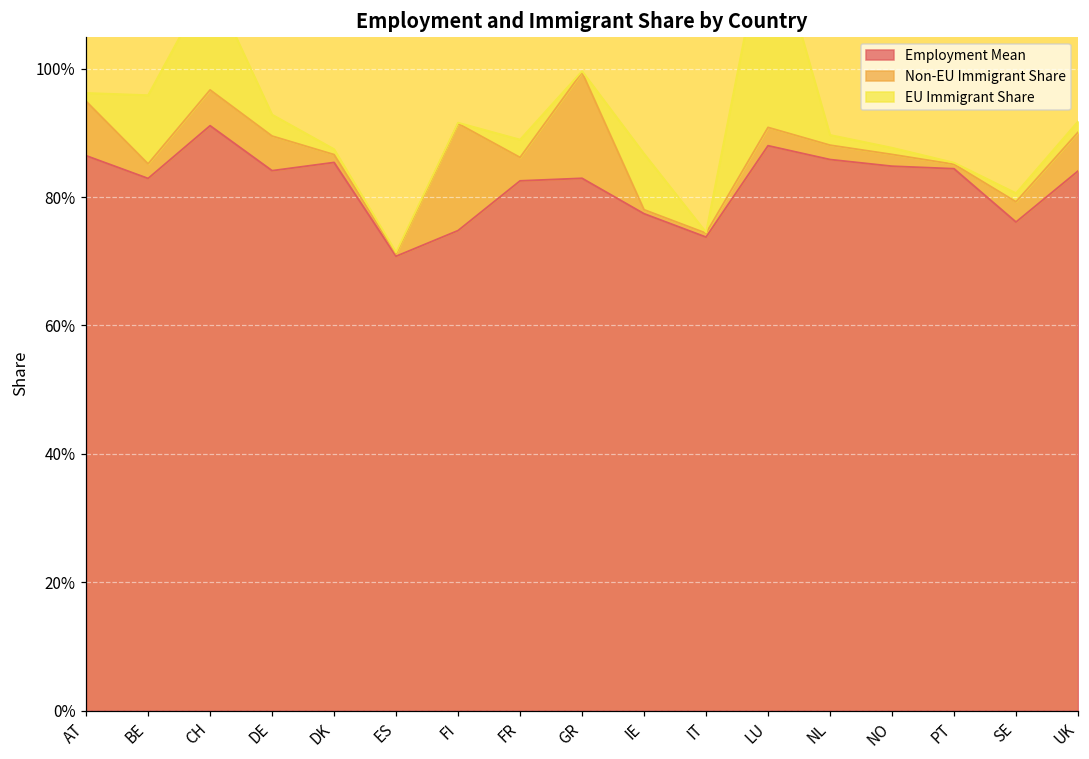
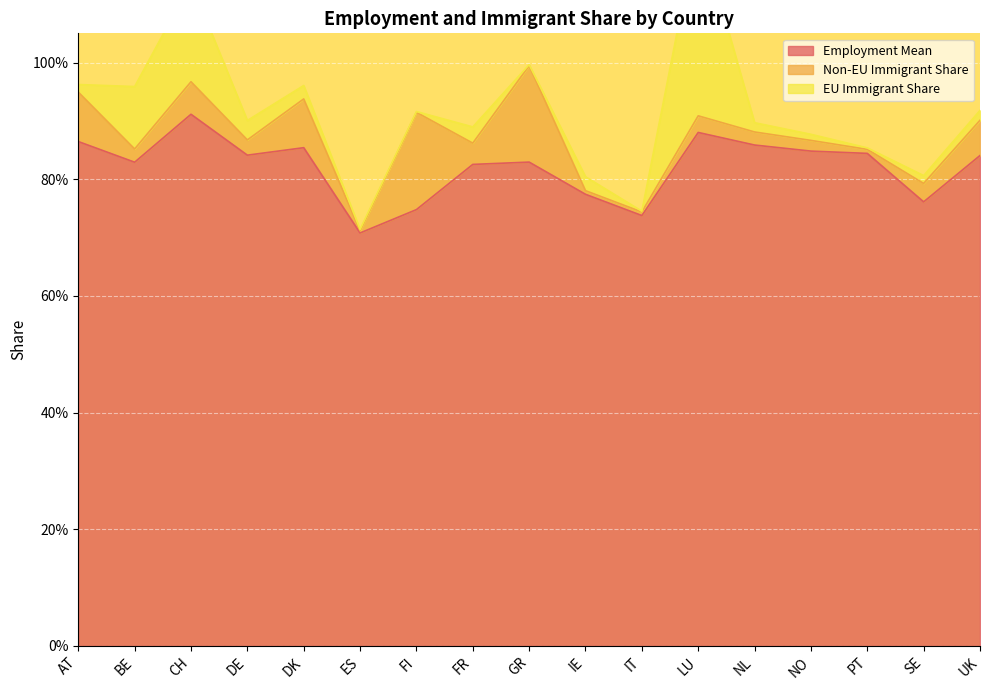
  {
    "Employment Mean": {
      "AT": "86%",
      "BE": "83%",
      "CH": "91%",
      "DE": "84%",
      "DK": "85%",
      "FI": "75%",
      "FR": "83%",
      "GR": "83%",
      "IE": "77%",
      "IT": "74%",
      "LU": "88%",
      "NL": "86%",
      "NO": "85%",
      "PT": "84%",
      "SE": "76%",
      "UK": "84%"
    },
    "Non-EU Immigrant Share": {
      "AT": "8%",
      "BE": "2%",
      "CH": "6%",
-     "DE": "5%",
-     "DK": "1%",
+     "DE": "3%",
+     "DK": "8%",
      "FR": "4%",
      "IE": "1%",
      "LU": "3%",
      "NL": "2%",
      "NO": "2%",
      "SE": "3%",
      "UK": "6%"
    },
    "EU Immigrant Share": {
      "AT": "1%",
      "BE": "11%",
      "DE": "3%",
-     "DK": "1%",
+     "DK": "2%",
      "FR": "3%",
-     "IE": "9%",
+     "IE": "2%",
      "NL": "2%",
      "NO": "1%",
      "SE": "1%",
      "UK": "2%"
    }
  }
